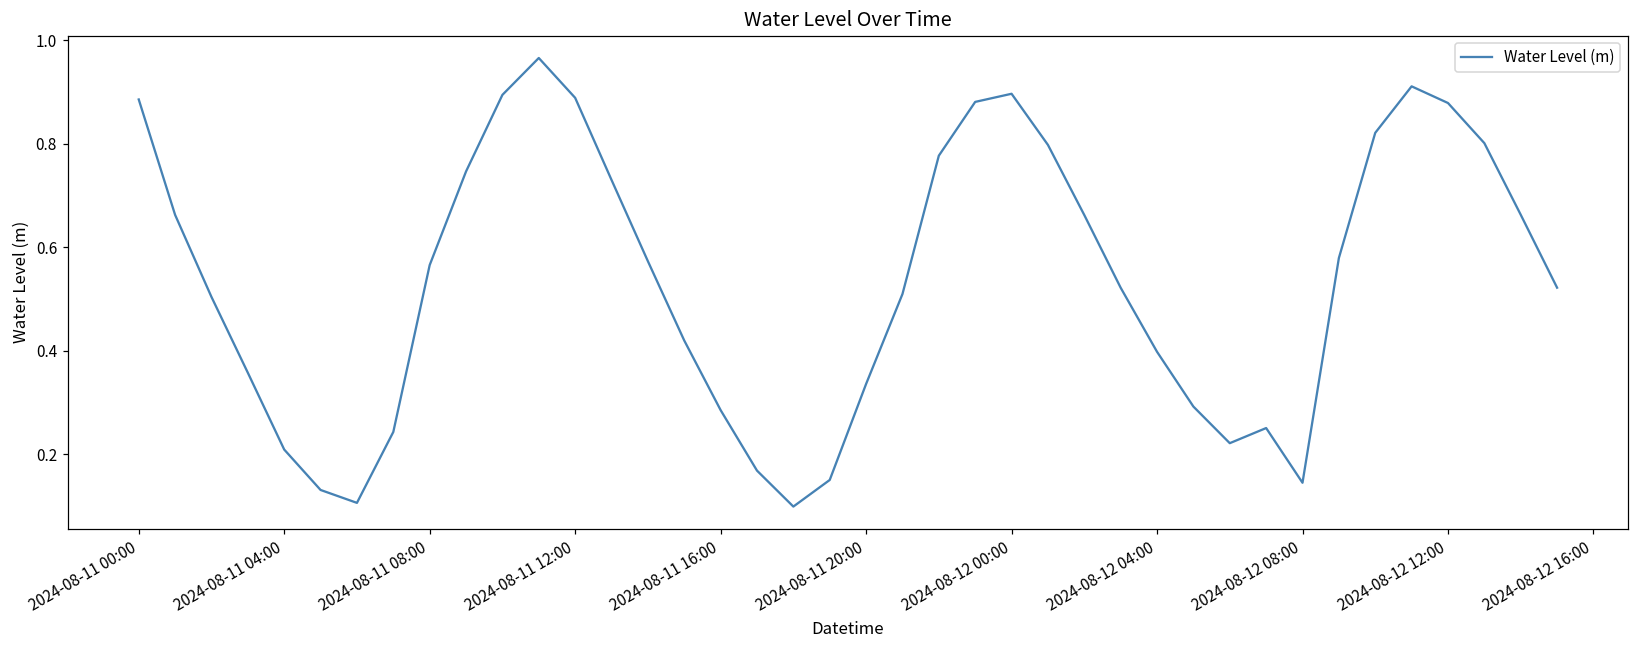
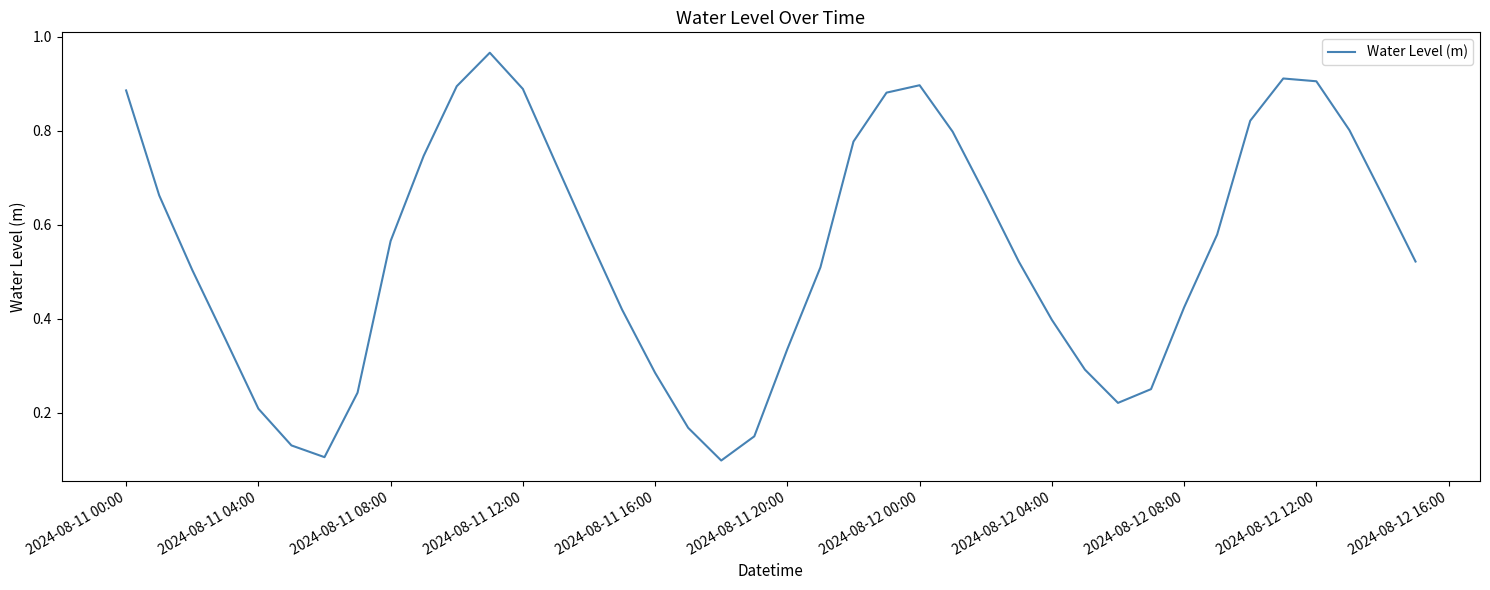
  {
    "2024-08-11 00:00": 0.89,
    "2024-08-11 04:00": 0.21,
    "2024-08-11 08:00": 0.57,
    "2024-08-11 12:00": 0.89,
    "2024-08-11 16:00": 0.28,
    "2024-08-11 20:00": 0.34,
    "2024-08-12 00:00": 0.90,
    "2024-08-12 04:00": 0.40,
-   "2024-08-12 08:00": 0.14,
-   "2024-08-12 12:00": 0.88
+   "2024-08-12 08:00": 0.42,
+   "2024-08-12 12:00": 0.90
  }
